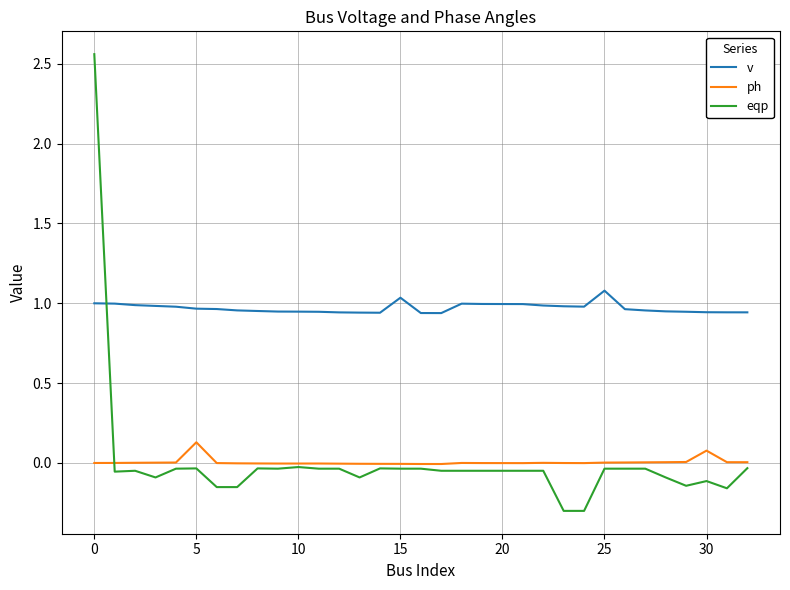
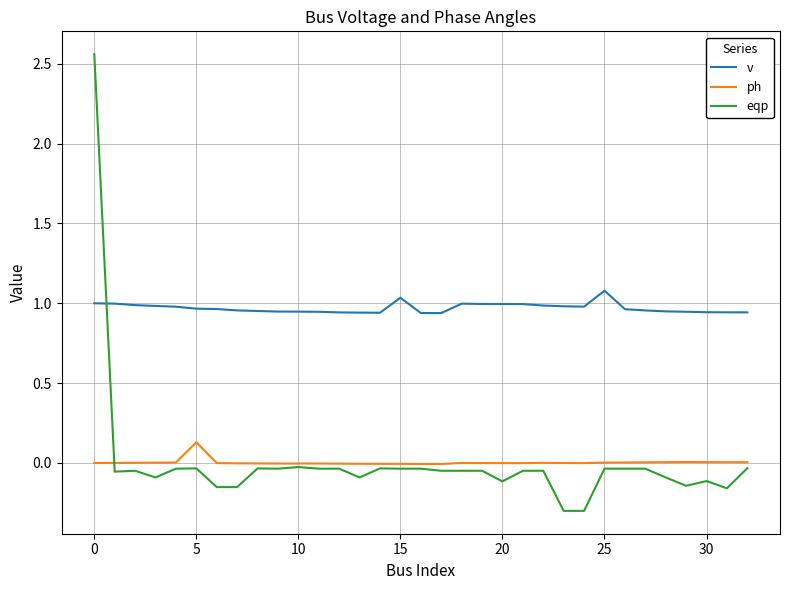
  {
    "v": {
      "0": 1.00,
      "5": 0.97,
      "10": 0.95,
      "15": 1.04,
      "20": 1.00,
      "25": 1.08,
      "30": 0.94
    },
    "ph": {
      "0": 0.00,
      "5": 0.13,
      "10": 0.00,
      "15": -0.01,
      "20": 0.00,
      "25": 0.00,
-     "30": 0.08
+     "30": 0.01
    },
    "eqp": {
      "0": 2.56,
      "5": -0.03,
      "10": -0.03,
      "15": -0.04,
-     "20": -0.05,
+     "20": -0.12,
      "25": -0.04,
      "30": -0.11
    }
  }
